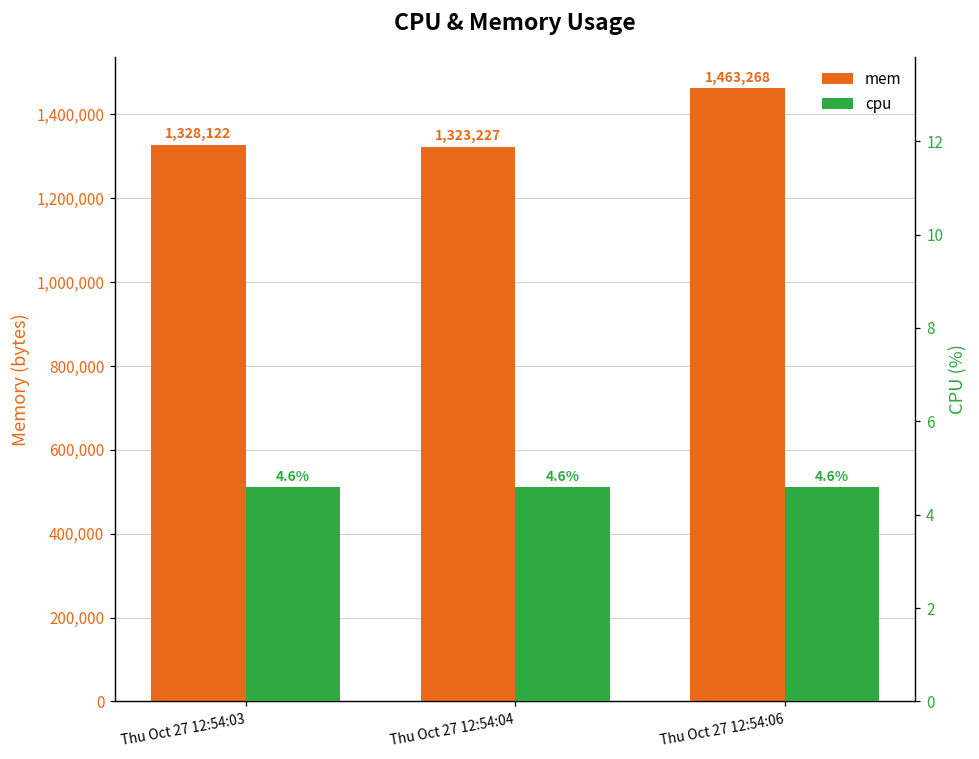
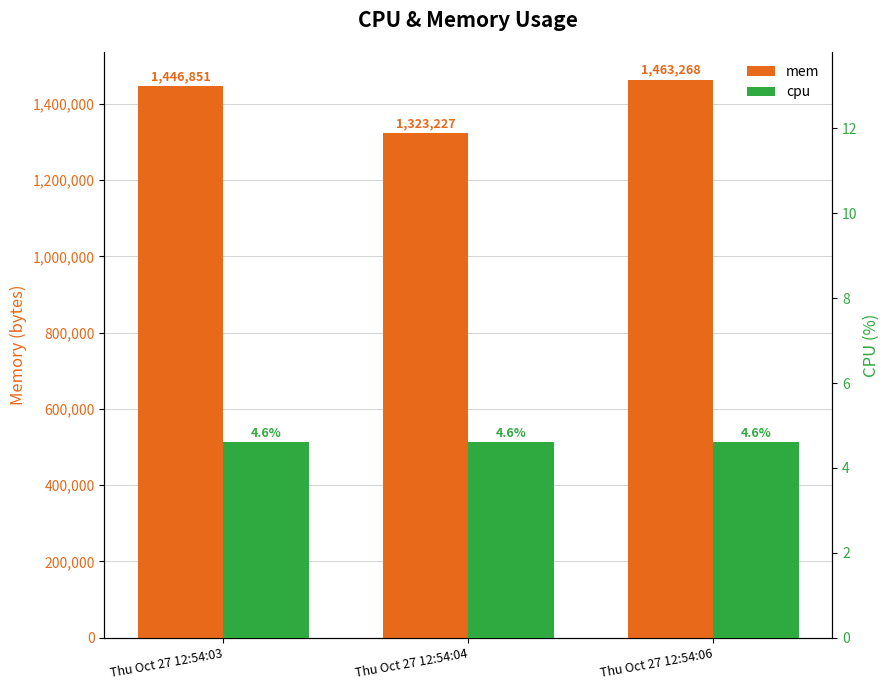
  {
    "mem": {
-     "Thu Oct 27 12:54:03": "1,328,122",
+     "Thu Oct 27 12:54:03": "1,446,851",
      "Thu Oct 27 12:54:04": "1,323,227",
      "Thu Oct 27 12:54:06": "1,463,268"
    },
    "cpu": {
      "Thu Oct 27 12:54:03": "4.6%",
      "Thu Oct 27 12:54:04": "4.6%",
      "Thu Oct 27 12:54:06": "4.6%"
    }
  }
